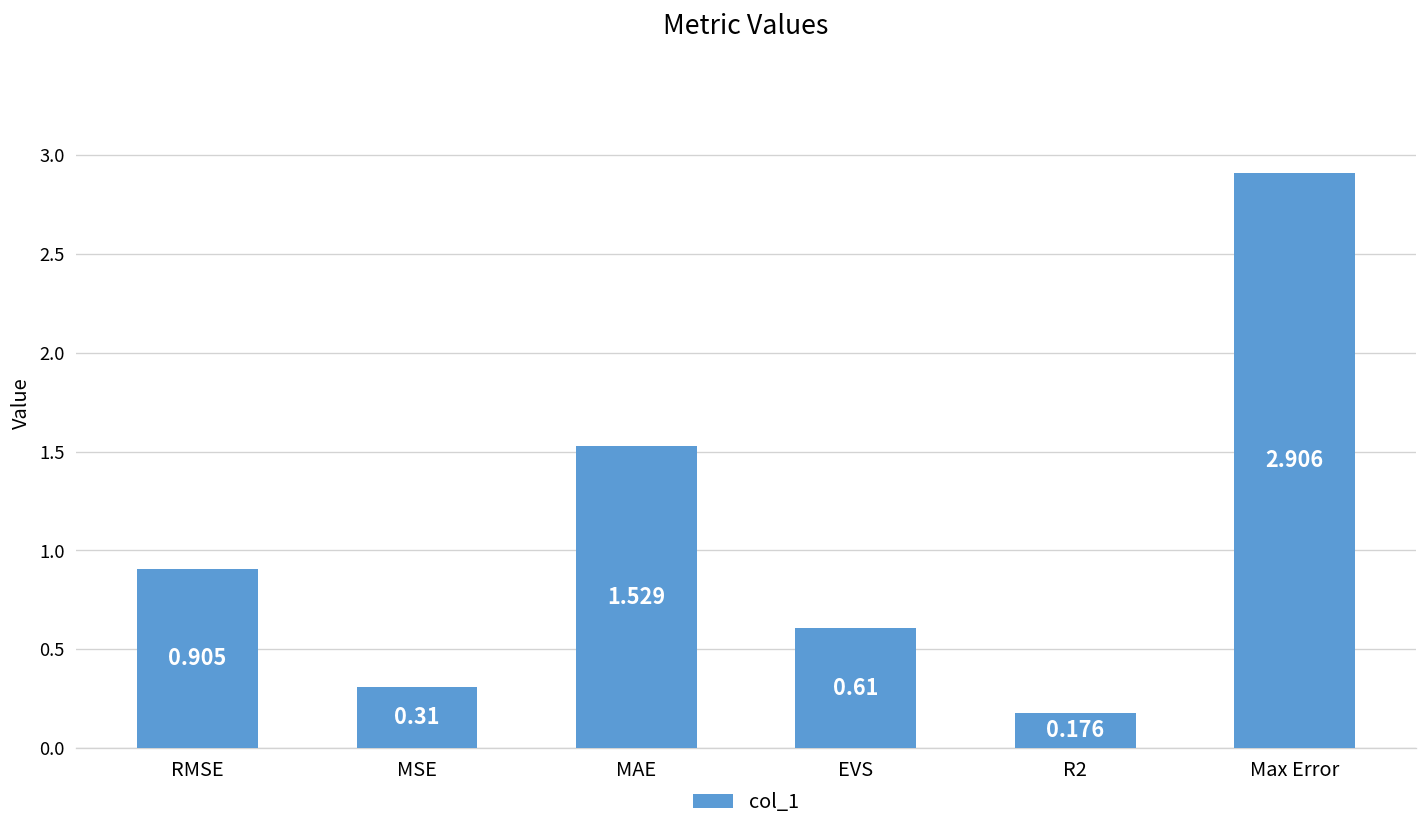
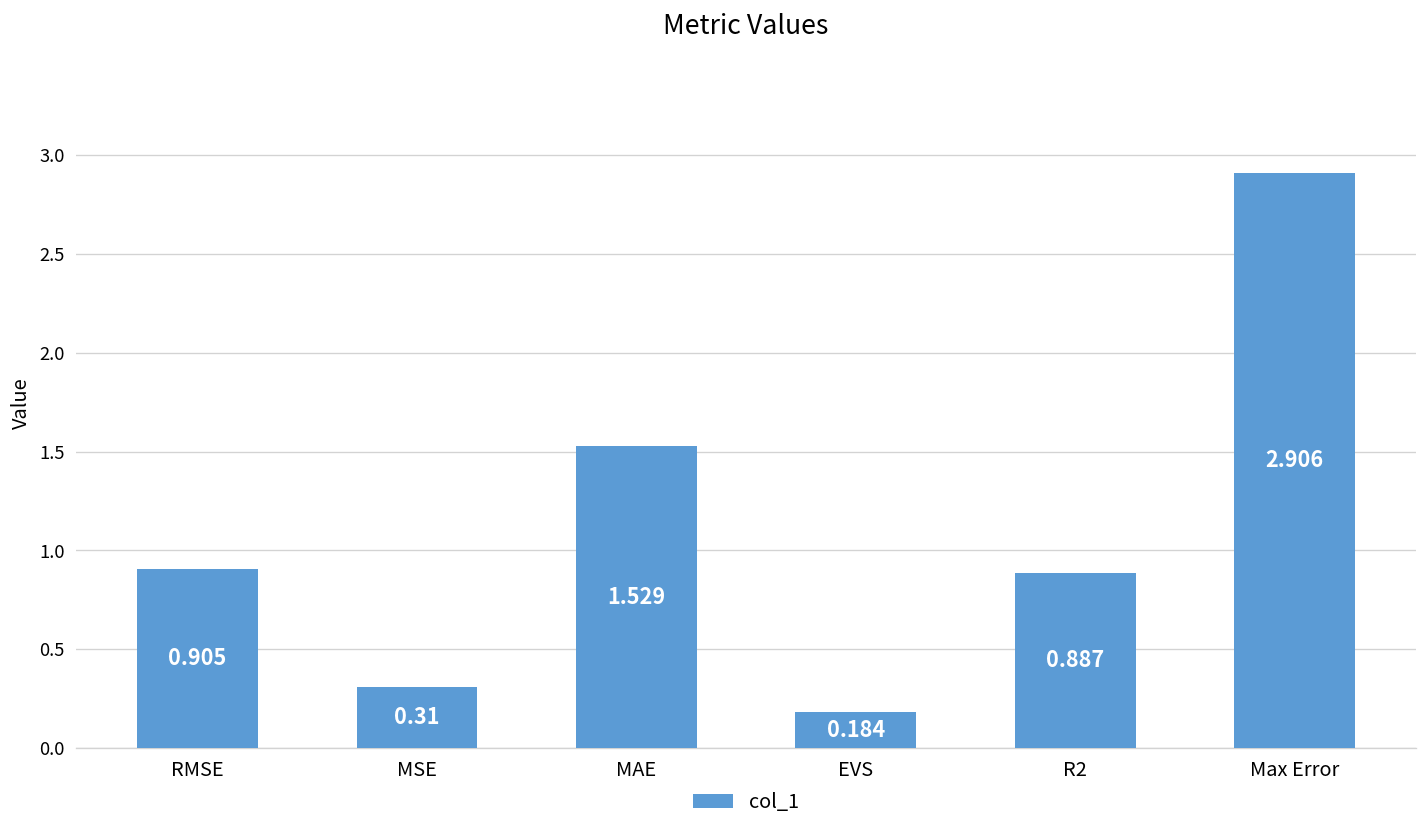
  {
    "RMSE": 0.905,
    "MSE": 0.31,
    "MAE": 1.529,
-   "EVS": 0.61,
-   "R2": 0.176,
+   "EVS": 0.184,
+   "R2": 0.887,
    "Max Error": 2.906
  }
